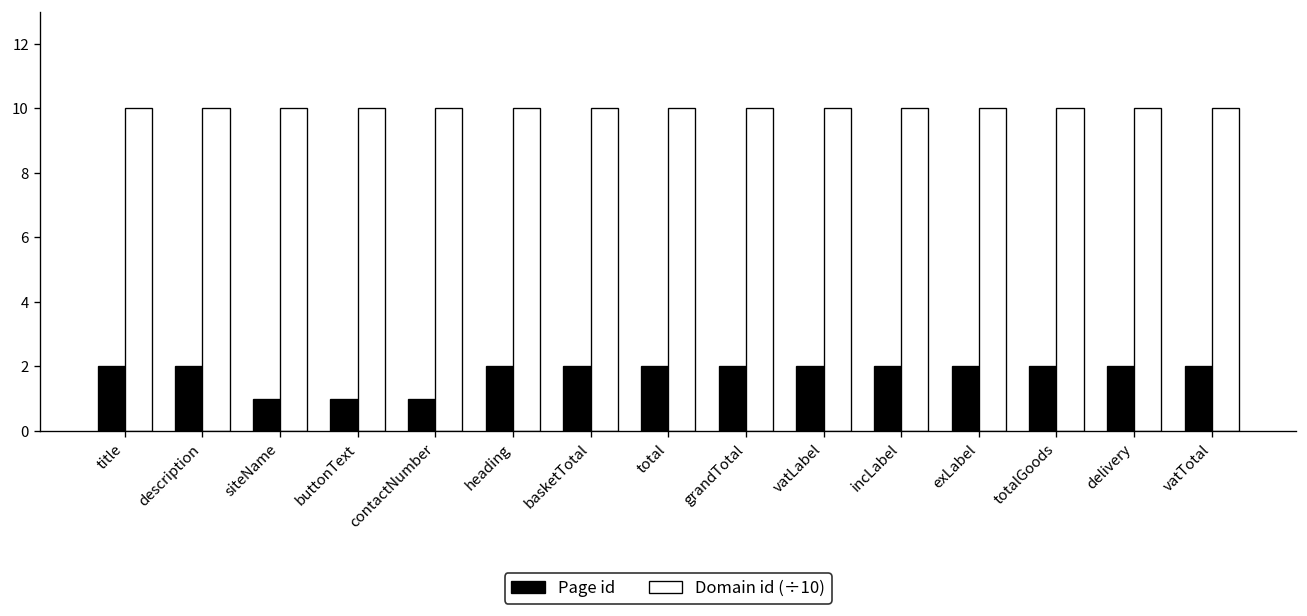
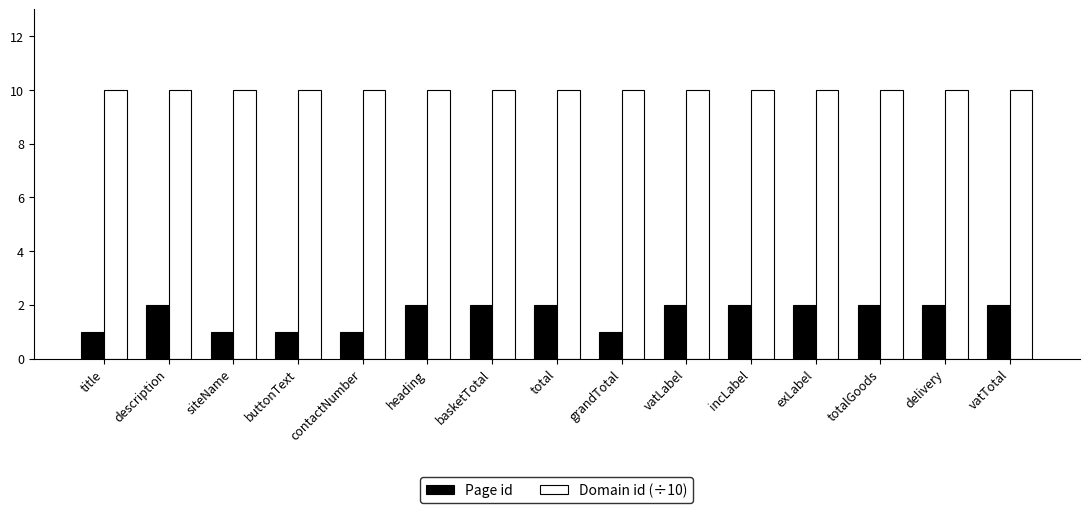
  {
    "Page id": {
-     "title": 2,
+     "title": 1,
      "description": 2,
      "siteName": 1,
      "buttonText": 1,
      "contactNumber": 1,
      "heading": 2,
      "basketTotal": 2,
      "total": 2,
-     "grandTotal": 2,
+     "grandTotal": 1,
      "vatLabel": 2,
      "incLabel": 2,
      "exLabel": 2,
      "totalGoods": 2,
      "delivery": 2,
      "vatTotal": 2
    },
    "Domain id (÷10)": {
      "title": 10,
      "description": 10,
      "siteName": 10,
      "buttonText": 10,
      "contactNumber": 10,
      "heading": 10,
      "basketTotal": 10,
      "total": 10,
      "grandTotal": 10,
      "vatLabel": 10,
      "incLabel": 10,
      "exLabel": 10,
      "totalGoods": 10,
      "delivery": 10,
      "vatTotal": 10
    }
  }
